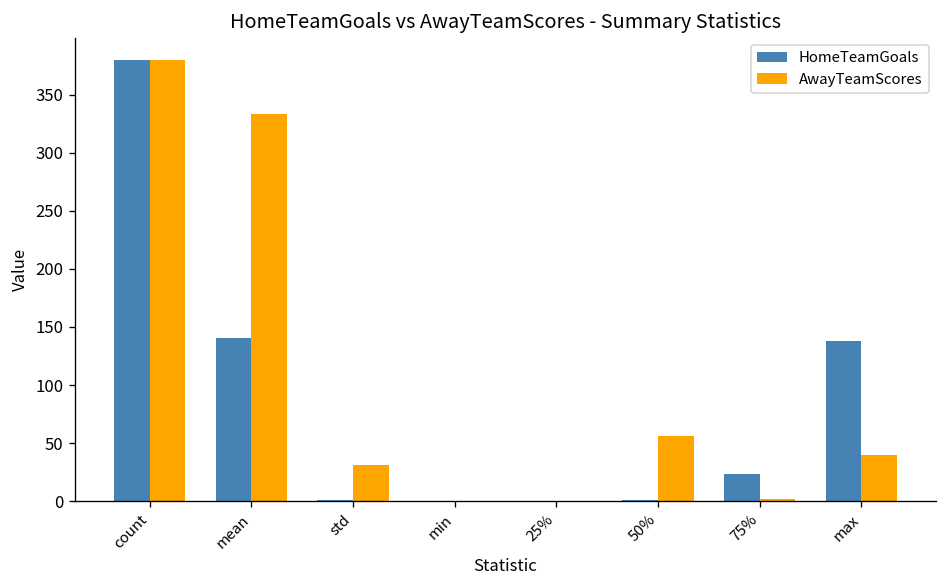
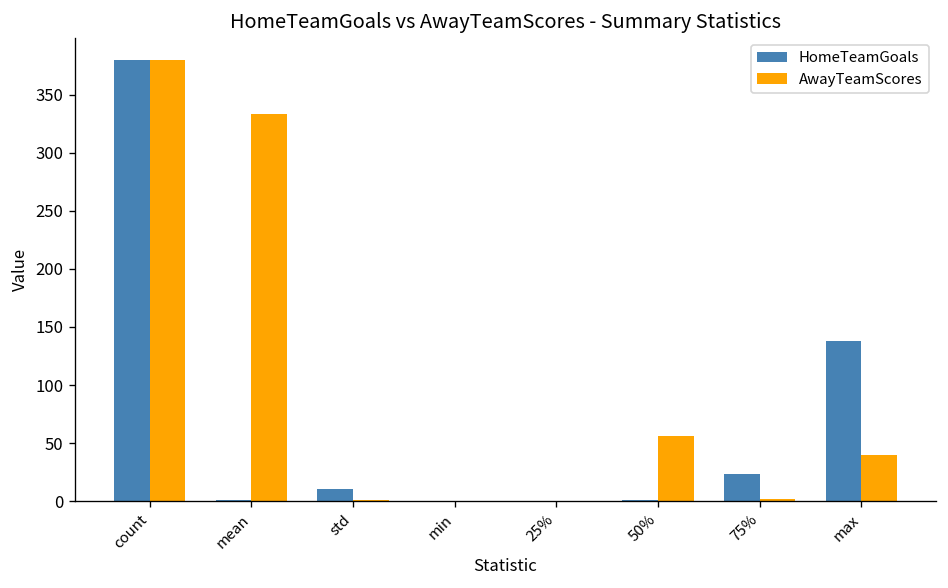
  {
    "HomeTeamGoals": {
      "count": 380,
-     "mean": 140,
-     "std": 0,
+     "mean": 0,
+     "std": 10,
      "min": 0,
      "25%": 0,
      "75%": 20,
      "max": 140
    },
    "AwayTeamScores": {
      "count": 380,
      "mean": 330,
-     "std": 30,
+     "std": 0,
      "min": 0,
      "25%": 0,
      "50%": 60,
      "max": 40
    }
  }
